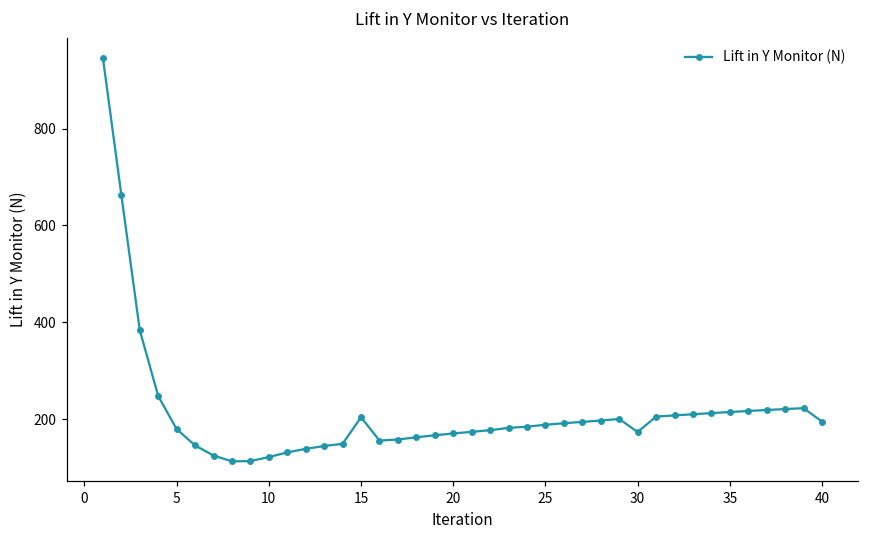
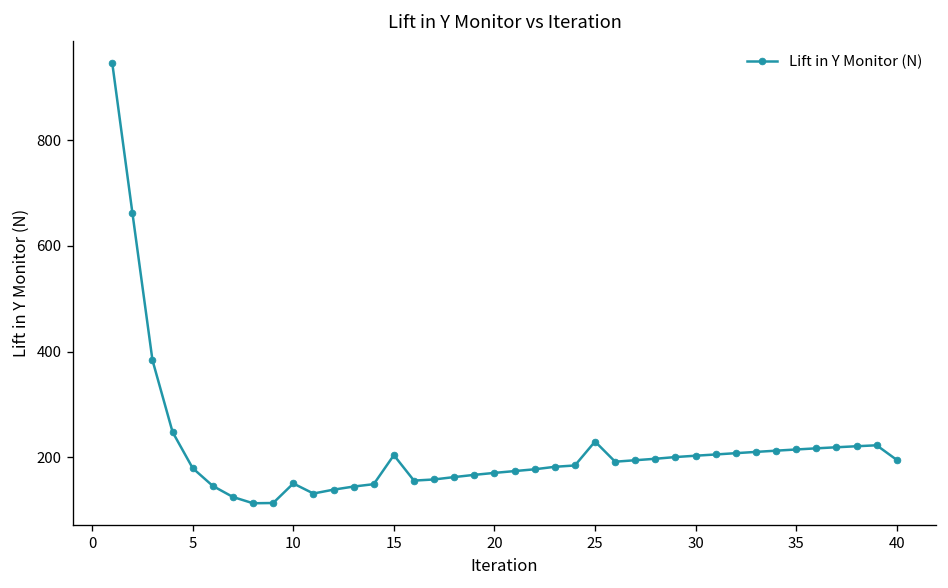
  {
    "5": 180,
-   "10": 120,
+   "10": 150,
    "15": 200,
    "20": 170,
-   "25": 190,
-   "30": 170,
+   "25": 230,
+   "30": 200,
    "35": 210,
    "40": 190
  }
